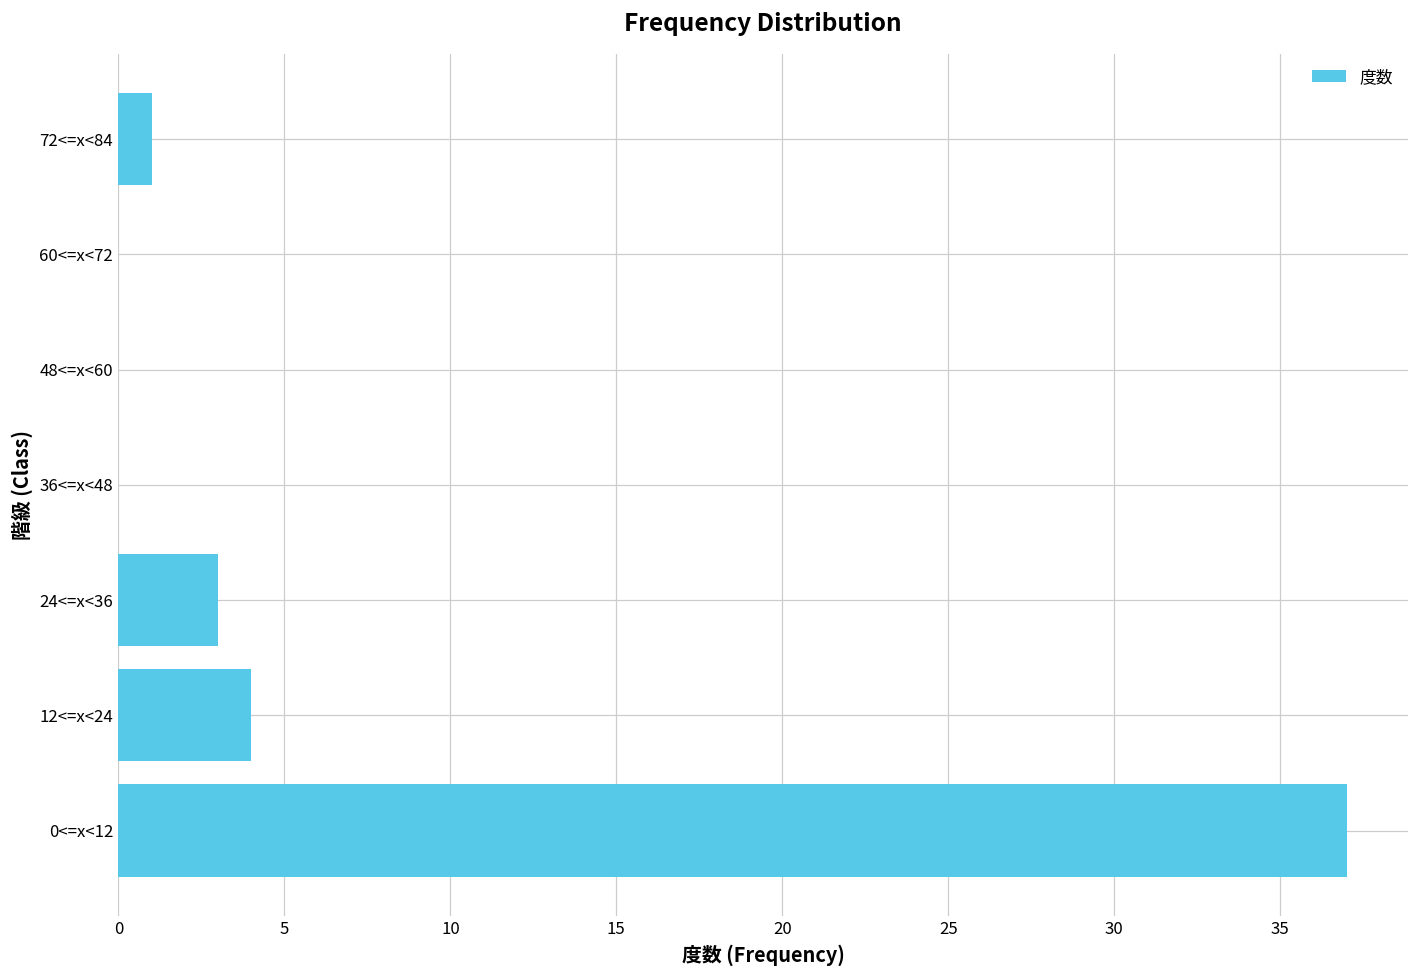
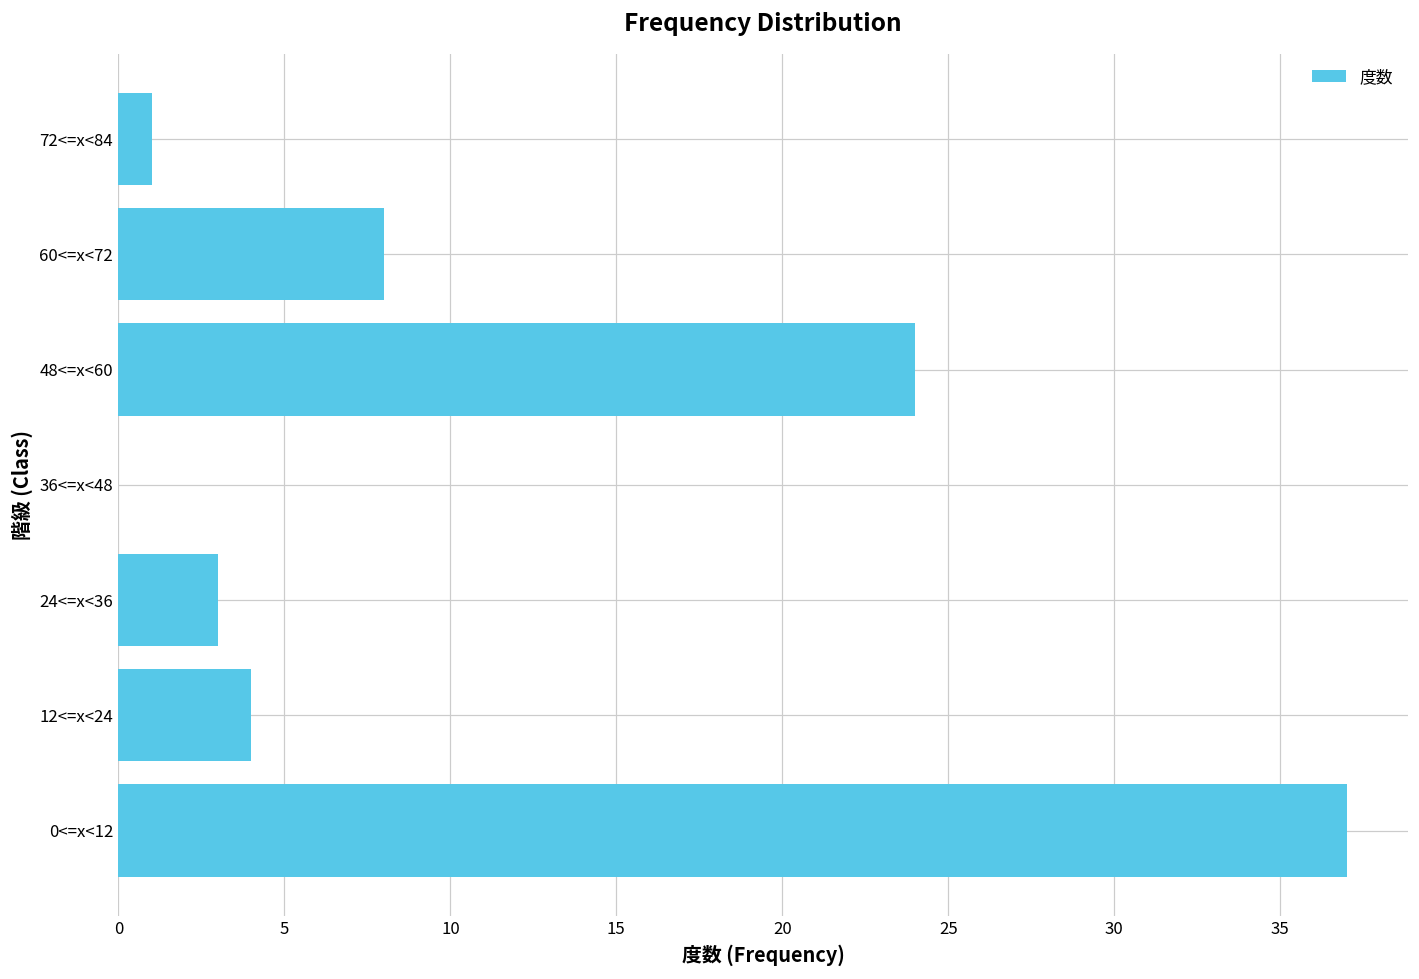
  {
    "72<=x<84": 1,
-   "60<=x<72": 0,
-   "48<=x<60": 0,
+   "60<=x<72": 8,
+   "48<=x<60": 24,
    "36<=x<48": 0,
    "24<=x<36": 3,
    "12<=x<24": 4,
    "0<=x<12": 37
  }
